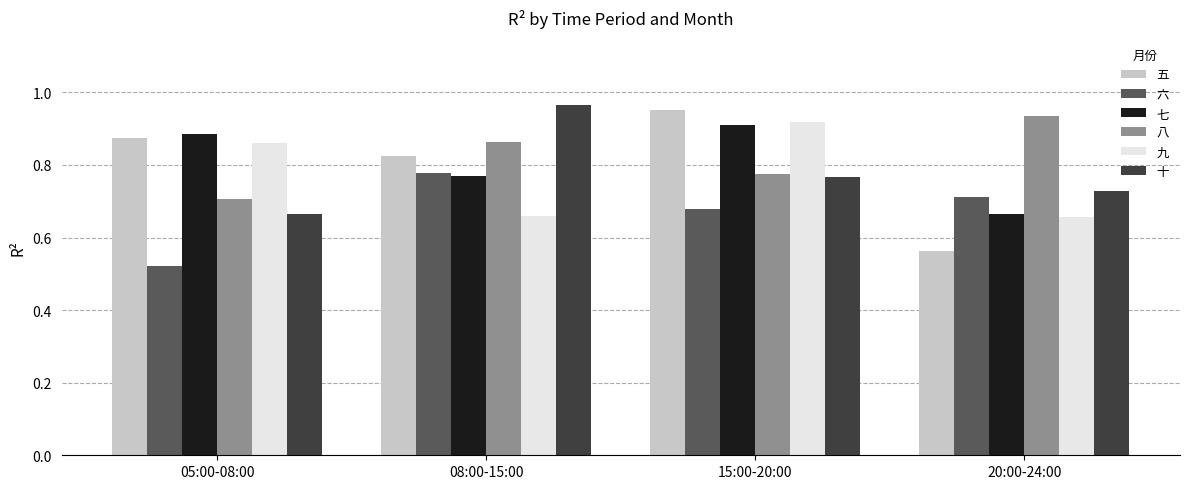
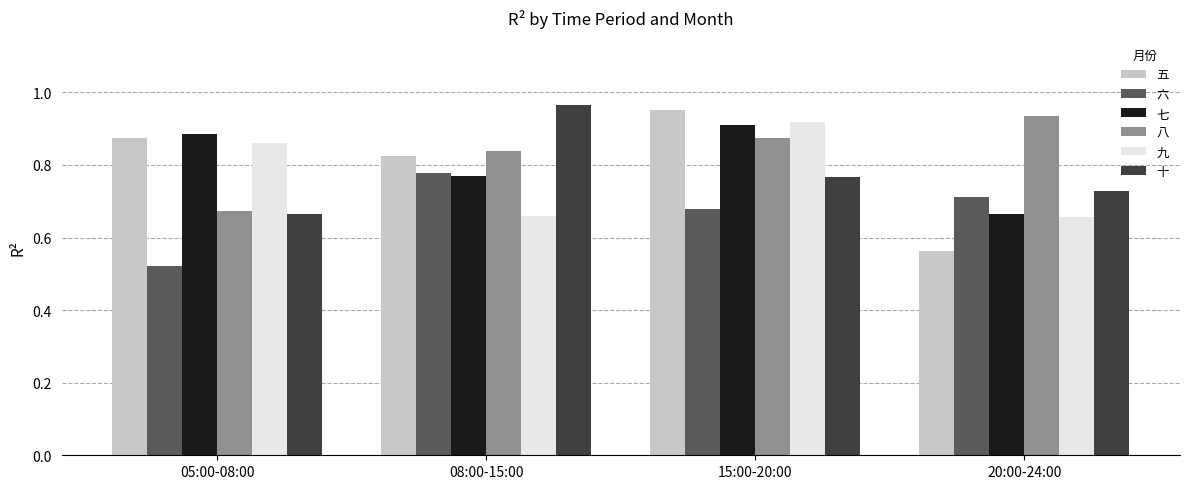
  {
    "七": {
      "05:00-08:00": 0.89,
      "08:00-15:00": 0.77,
      "15:00-20:00": 0.91,
      "20:00-24:00": 0.67
    },
    "八": {
-     "05:00-08:00": 0.71,
-     "08:00-15:00": 0.86,
-     "15:00-20:00": 0.78,
+     "05:00-08:00": 0.67,
+     "08:00-15:00": 0.84,
+     "15:00-20:00": 0.87,
      "20:00-24:00": 0.94
    }
  }
